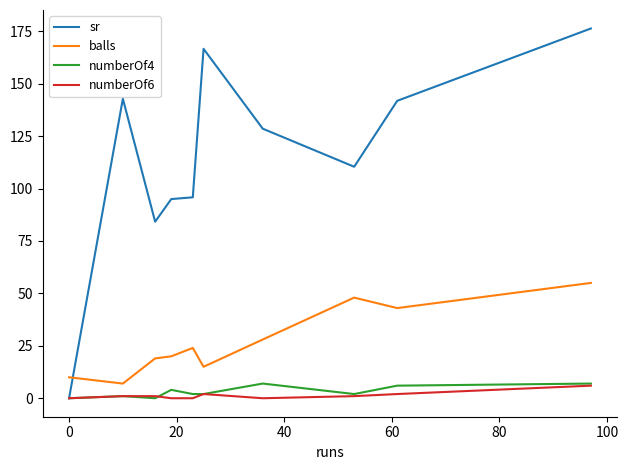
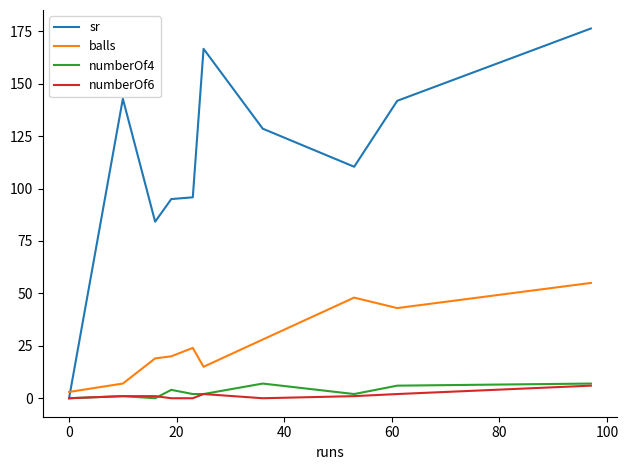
  {
    "balls": {
-     "0": 10
+     "0": 3
    }
  }
